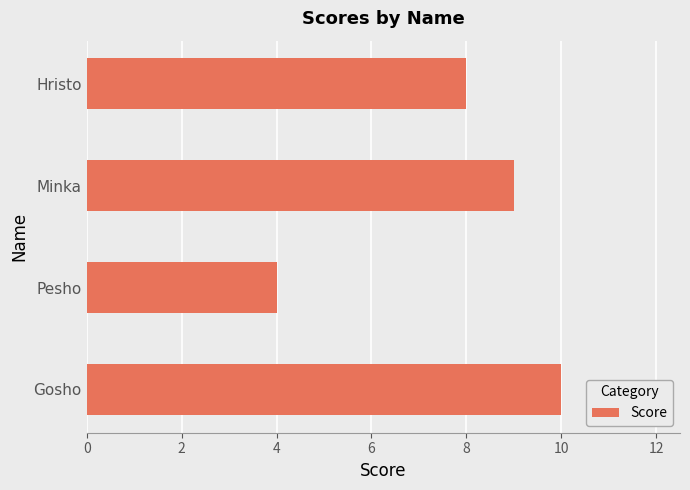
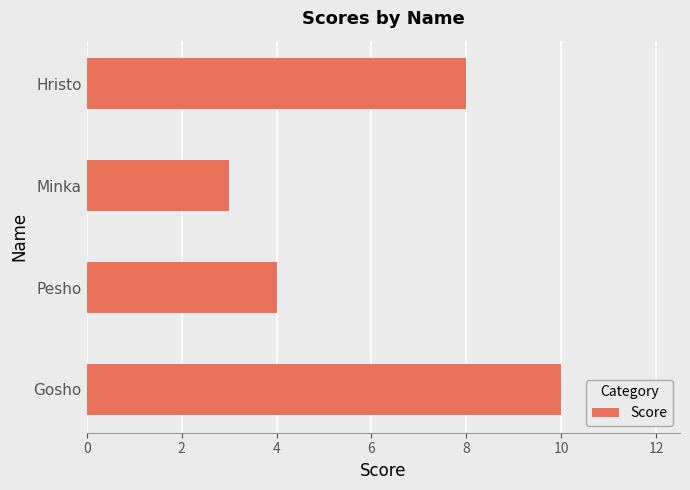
  {
    "Hristo": 8,
-   "Minka": 9,
+   "Minka": 3,
    "Pesho": 4,
    "Gosho": 10
  }
